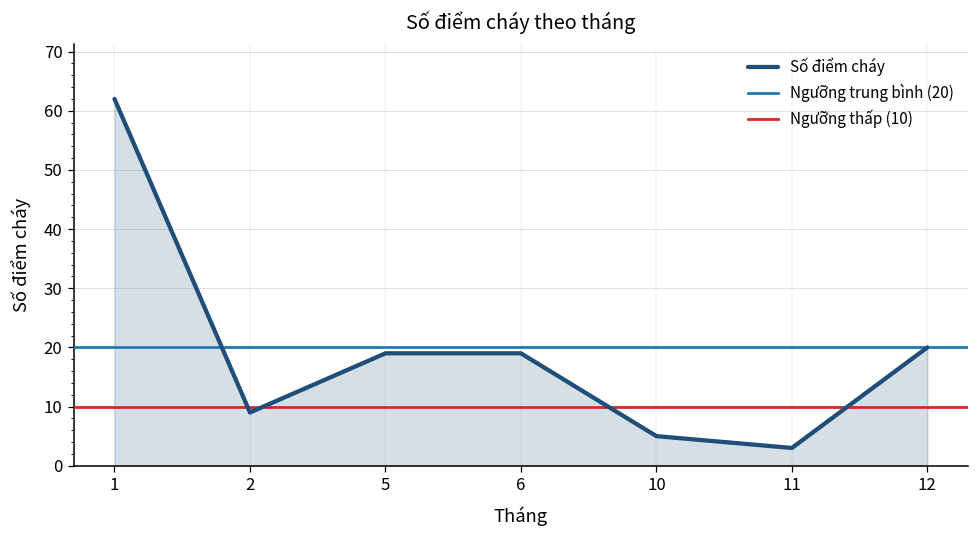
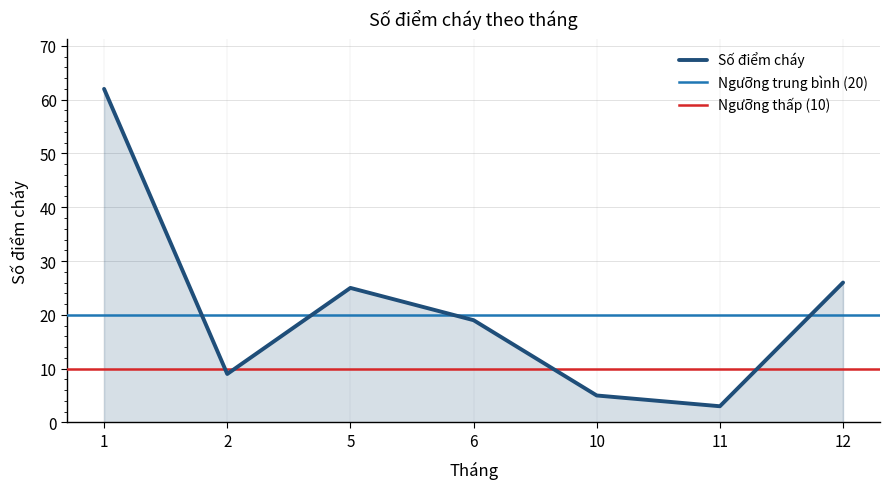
  {
    "1": 62,
    "2": 9,
-   "5": 19,
+   "5": 25,
    "6": 19,
    "10": 5,
    "11": 3,
-   "12": 20
+   "12": 26
  }
